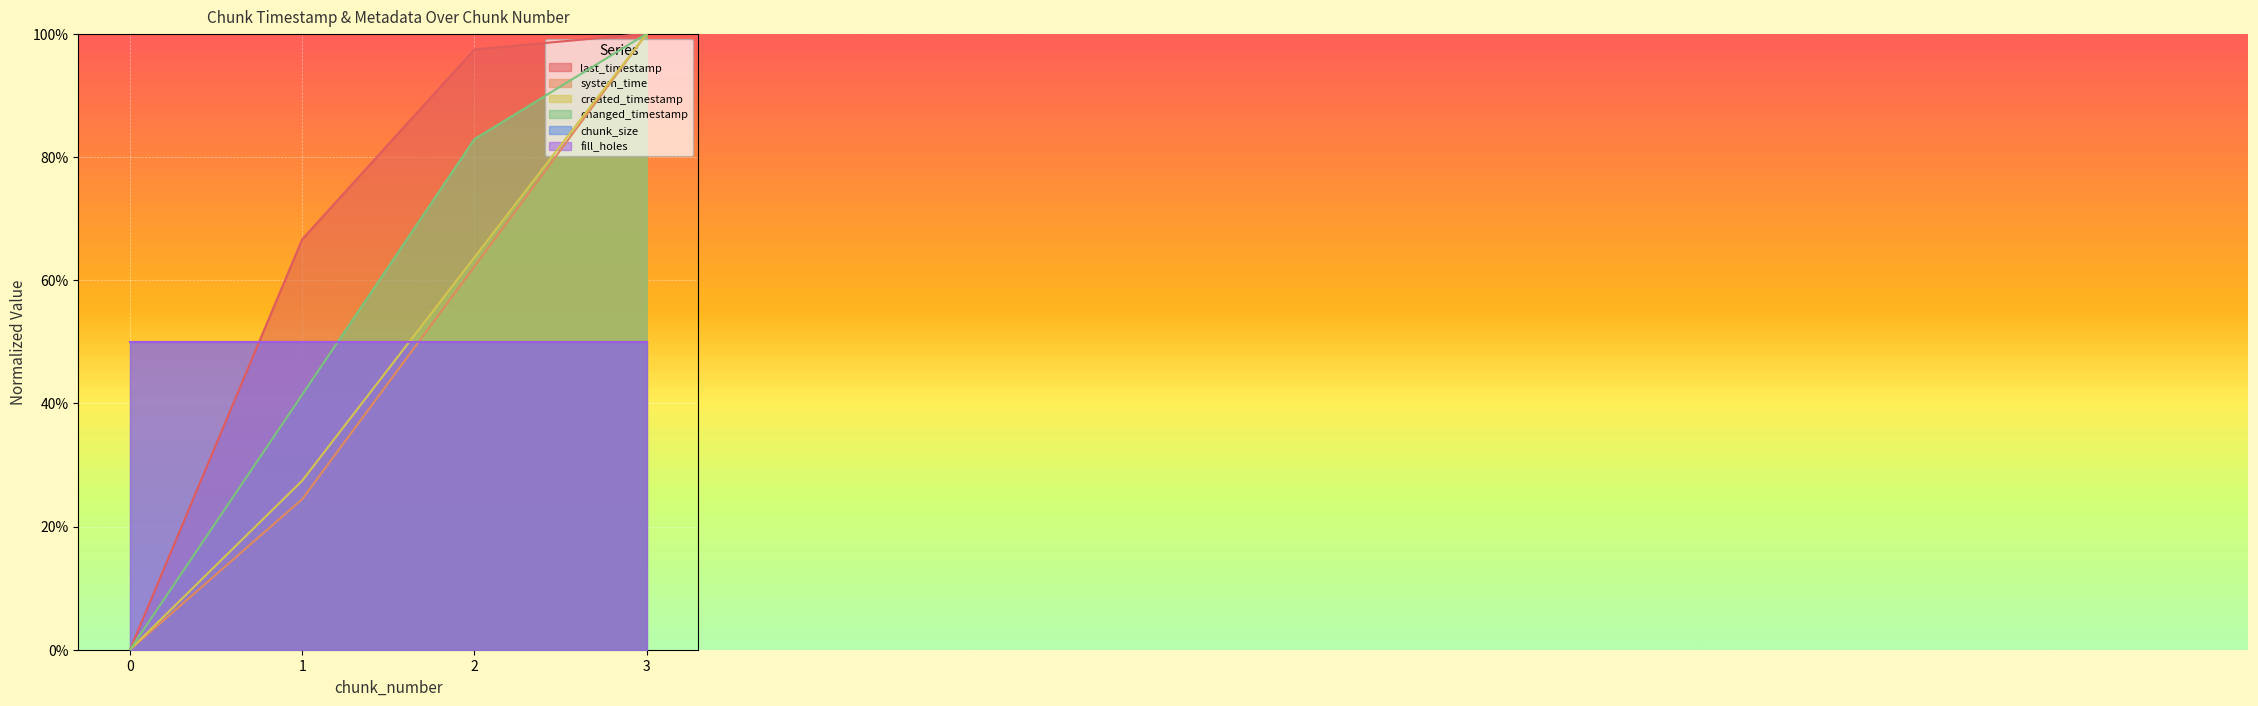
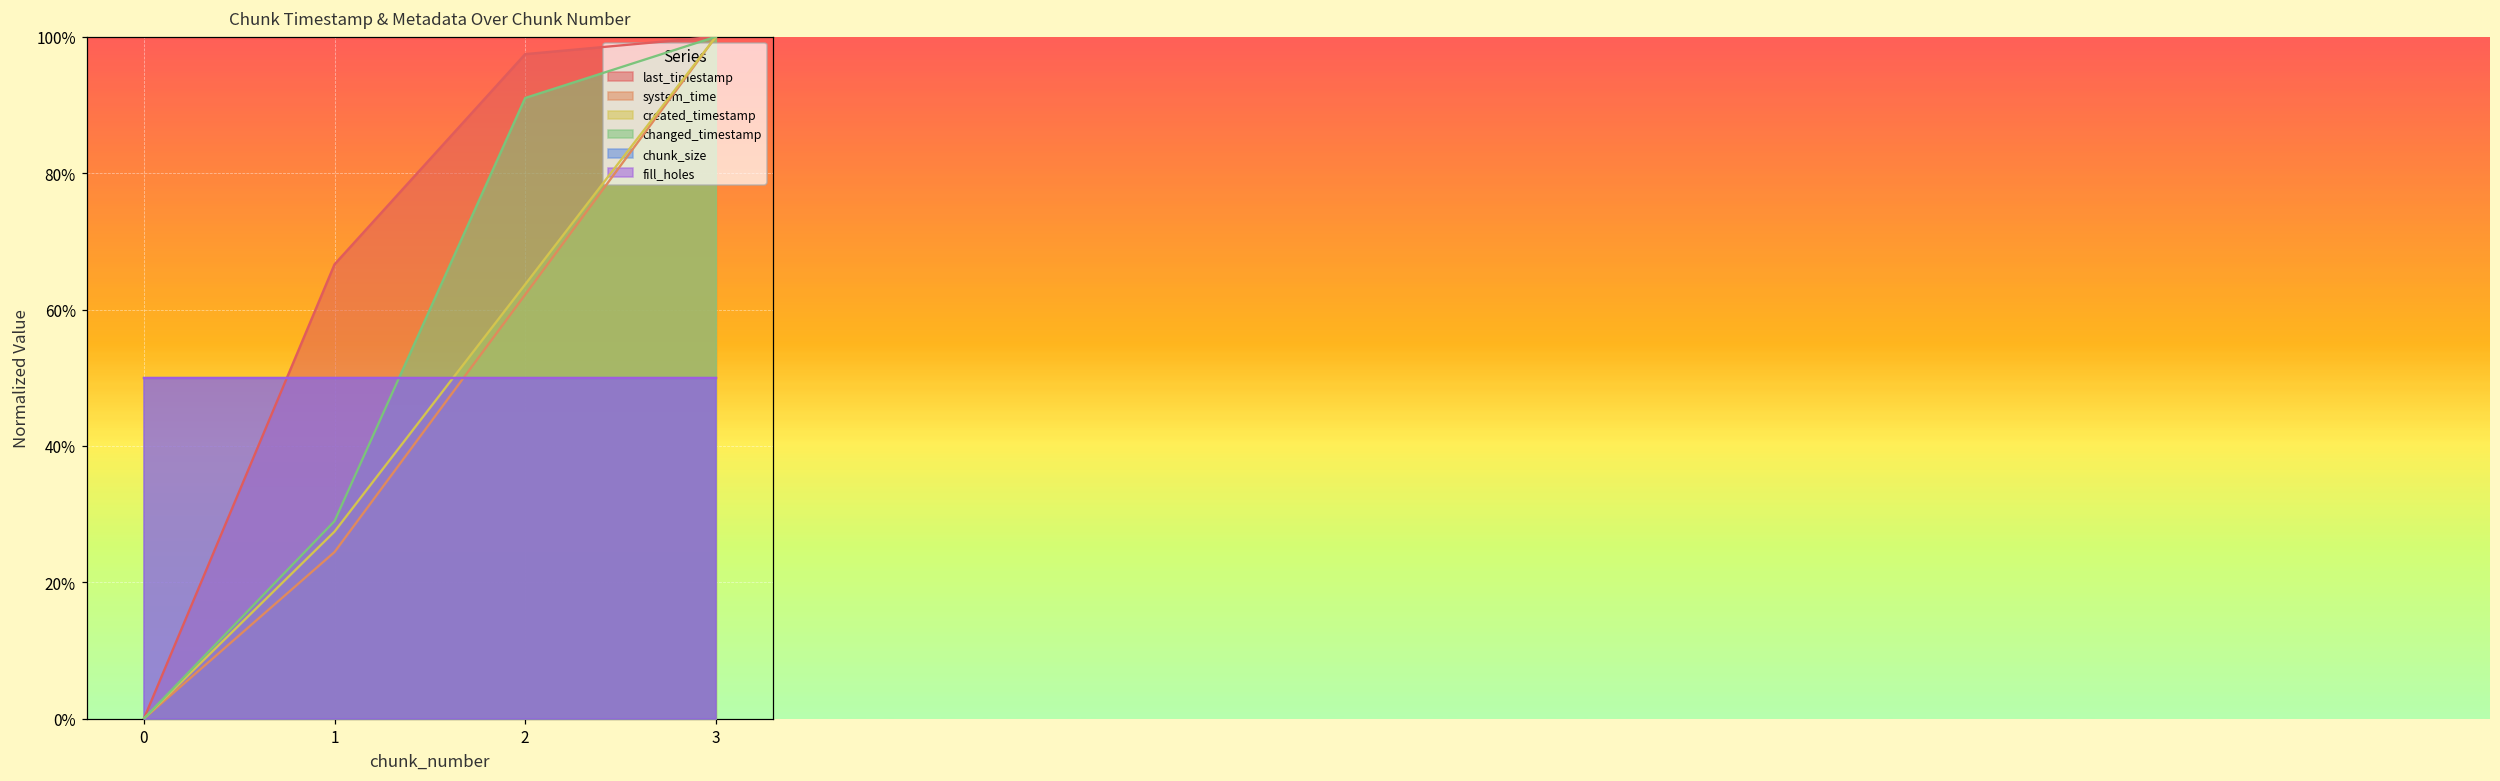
  {
    "changed_timestamp": {
-     "1": "41%",
-     "2": "83%"
+     "1": "29%",
+     "2": "91%"
    },
    "fill_holes": {
      "0": "50%",
      "1": "50%",
      "2": "50%",
      "3": "50%"
    }
  }
